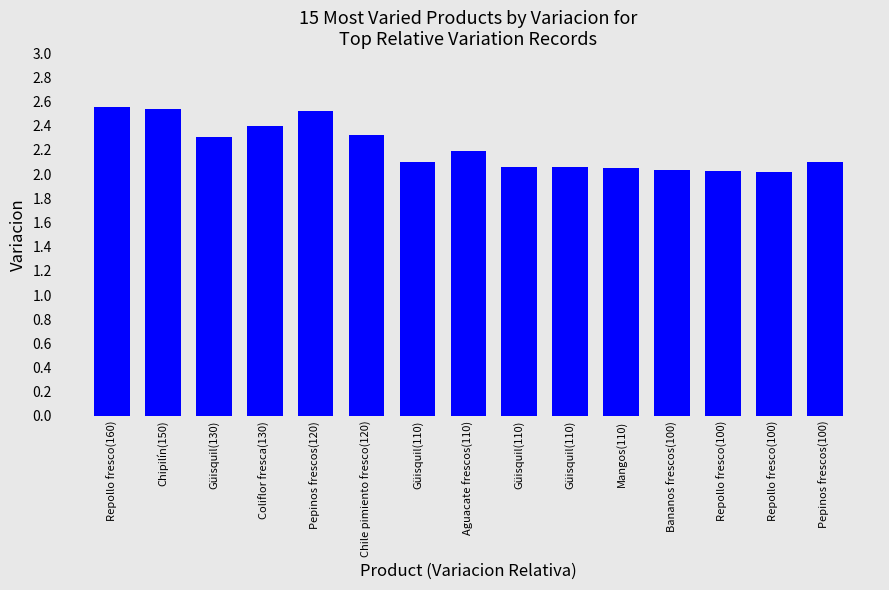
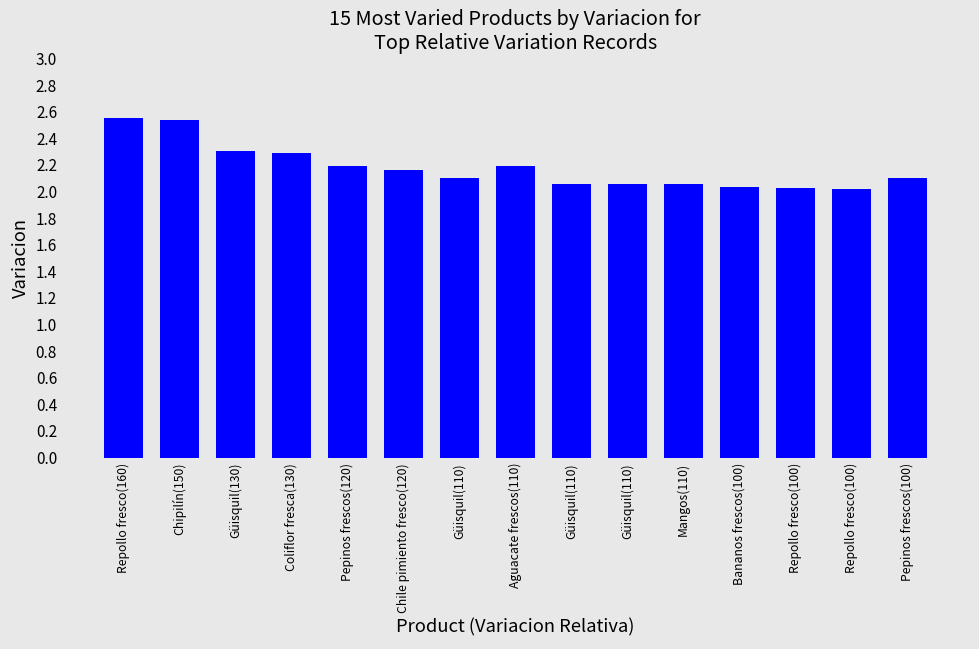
  {
    "Repollo fresco(160)": 2.55,
    "Chipilín(150)": 2.54,
    "Güisquil(130)": 2.31,
-   "Coliflor fresca(130)": 2.39,
-   "Pepinos frescos(120)": 2.52,
-   "Chile pimiento fresco(120)": 2.32,
+   "Coliflor fresca(130)": 2.29,
+   "Pepinos frescos(120)": 2.19,
+   "Chile pimiento fresco(120)": 2.16,
    "Aguacate frescos(110)": 2.19,
    "Mangos(110)": 2.05,
    "Bananos frescos(100)": 2.04,
    "Pepinos frescos(100)": 2.10
  }
